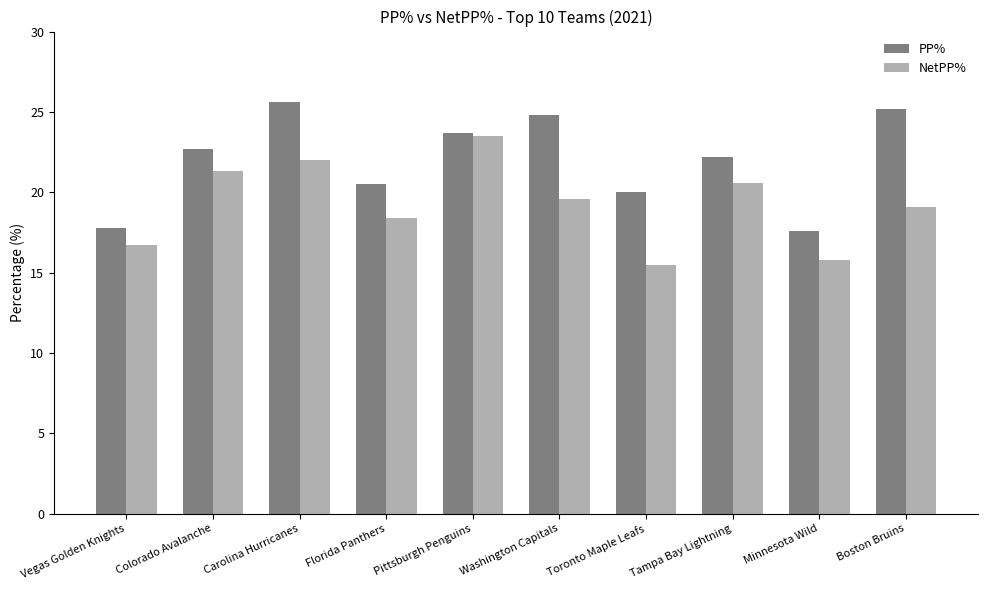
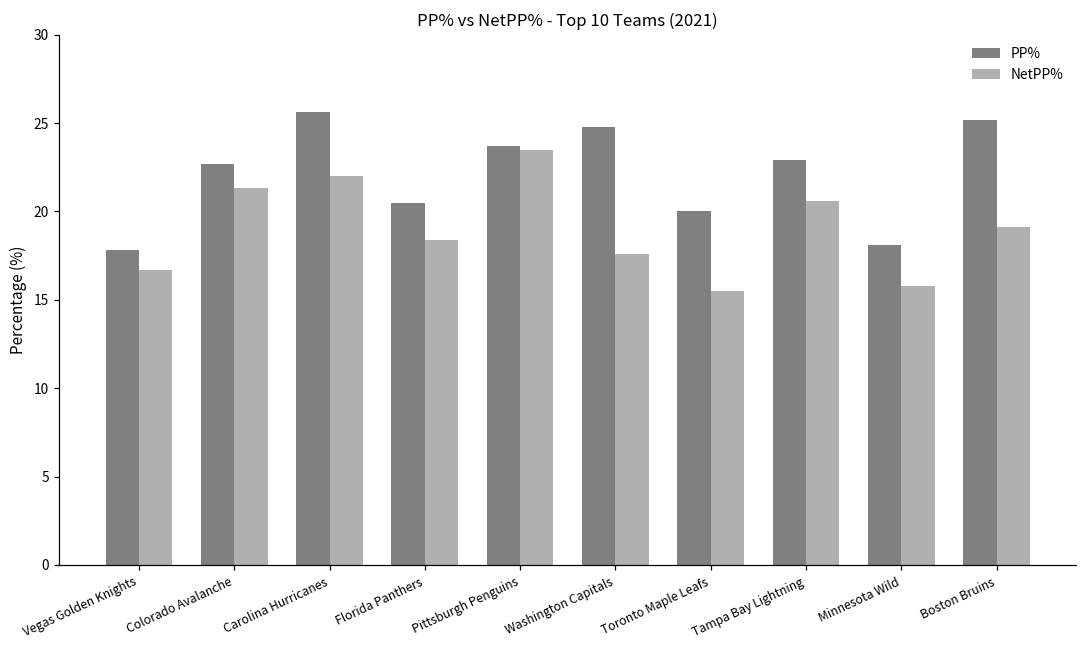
  {
    "PP%": {
      "Vegas Golden Knights": 17.8,
      "Colorado Avalanche": 22.7,
      "Carolina Hurricanes": 25.6,
      "Florida Panthers": 20.5,
      "Pittsburgh Penguins": 23.7,
      "Washington Capitals": 24.8,
      "Toronto Maple Leafs": 20.0,
-     "Tampa Bay Lightning": 22.2,
-     "Minnesota Wild": 17.6,
+     "Tampa Bay Lightning": 22.9,
+     "Minnesota Wild": 18.1,
      "Boston Bruins": 25.2
    },
    "NetPP%": {
      "Vegas Golden Knights": 16.7,
      "Colorado Avalanche": 21.3,
      "Carolina Hurricanes": 22.0,
      "Florida Panthers": 18.4,
      "Pittsburgh Penguins": 23.5,
-     "Washington Capitals": 19.6,
+     "Washington Capitals": 17.6,
      "Toronto Maple Leafs": 15.5,
      "Tampa Bay Lightning": 20.6,
      "Minnesota Wild": 15.8,
      "Boston Bruins": 19.1
    }
  }
